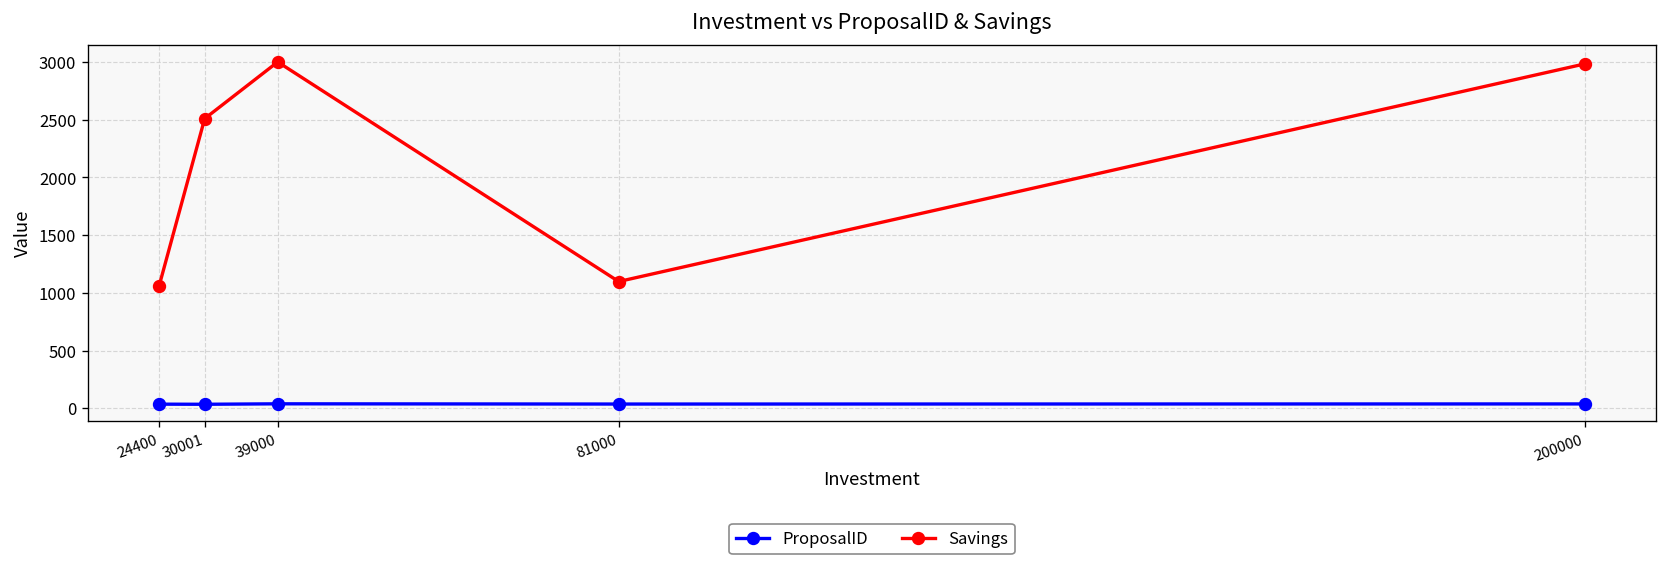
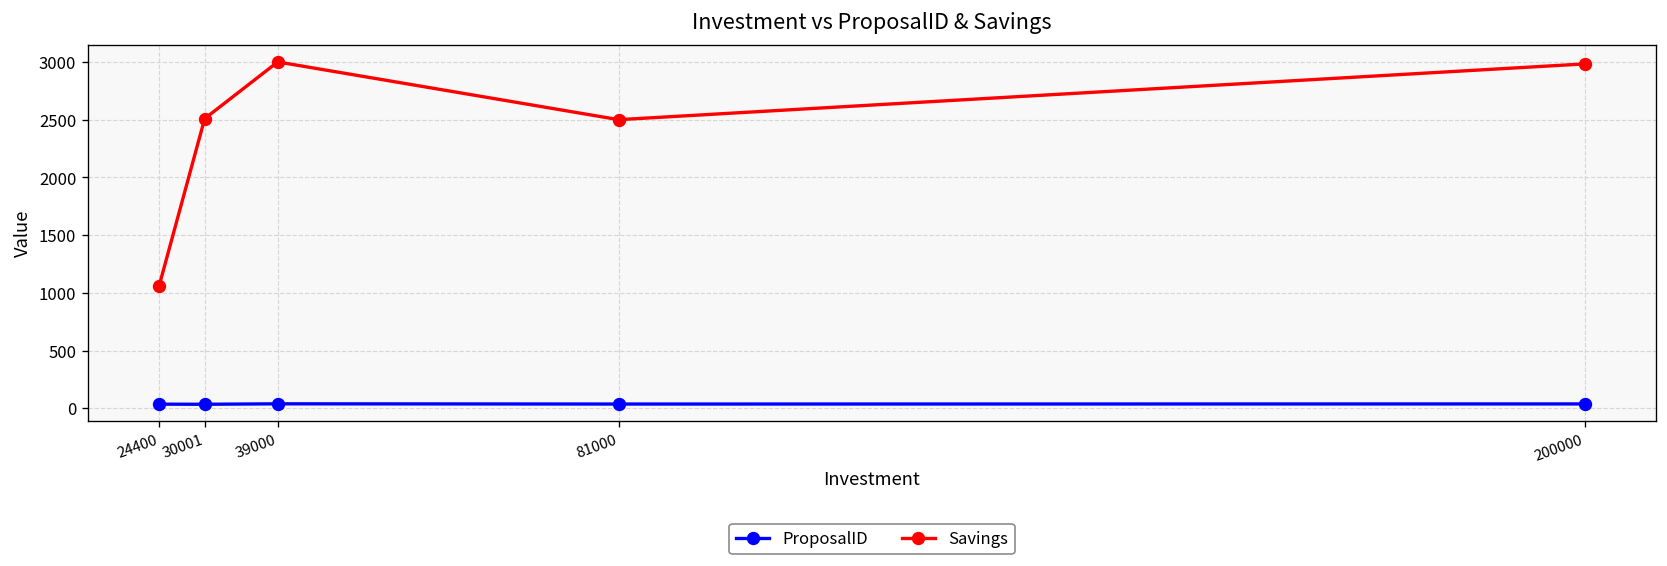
  {
    "ProposalID": {
      "24400": 0,
      "30001": 0,
      "39000": 0,
      "81000": 0,
      "200000": 0
    },
    "Savings": {
      "24400": 1100,
      "30001": 2500,
      "39000": 3000,
-     "81000": 1100,
+     "81000": 2500,
      "200000": 3000
    }
  }
